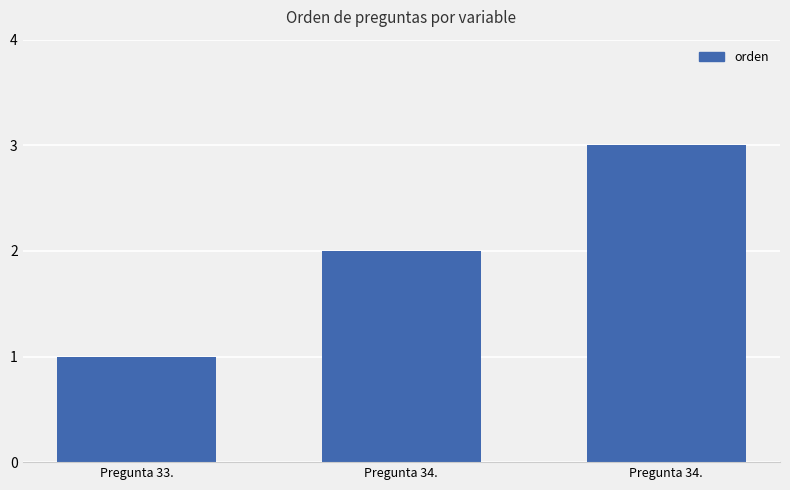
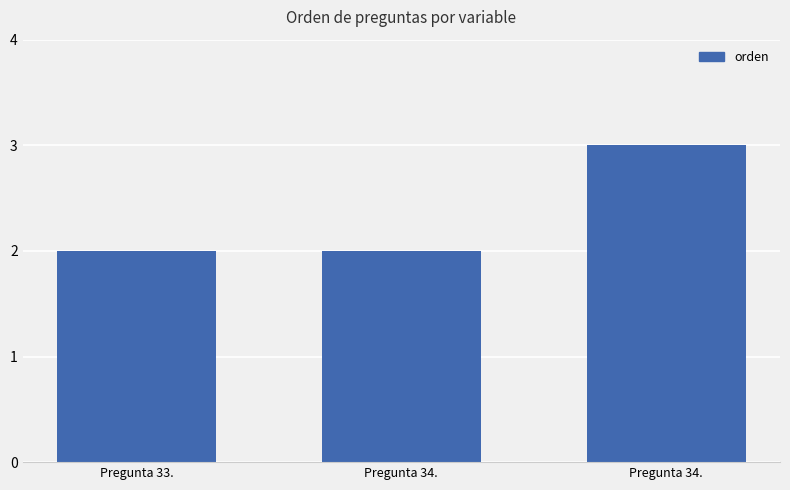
  {
-   "Pregunta 33.": 1
+   "Pregunta 33.": 2
  }
